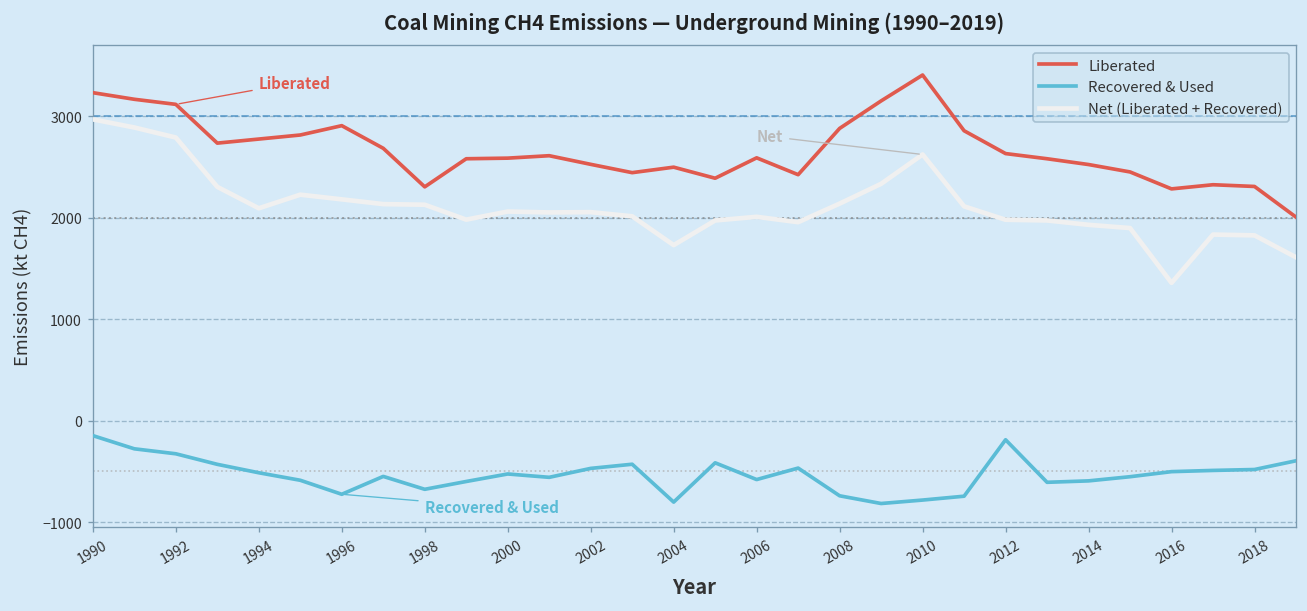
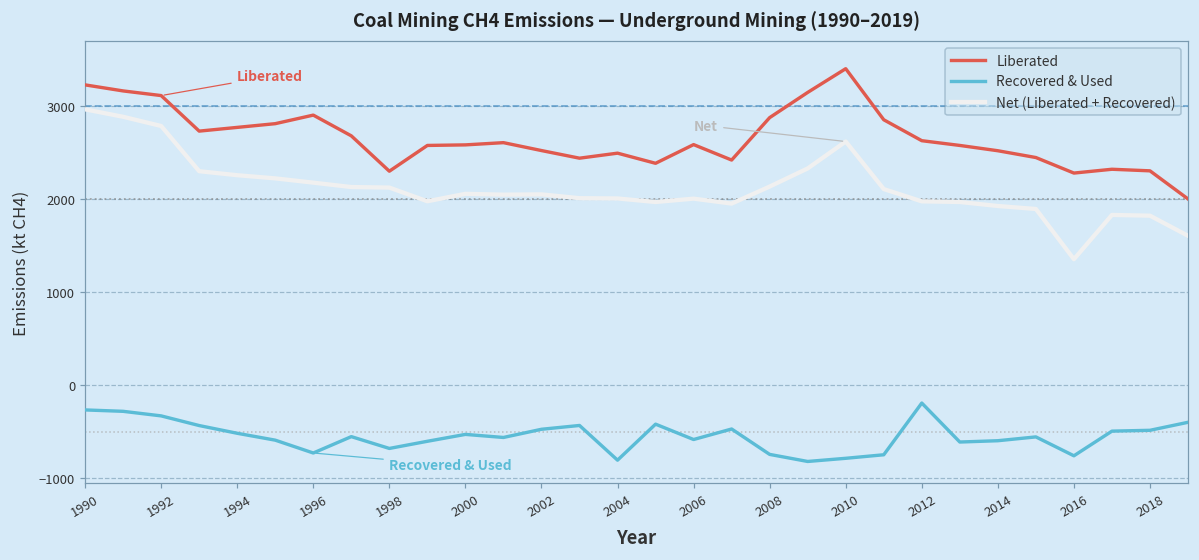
  {
    "Liberated": {
      "1990": 3200,
      "1992": 3100,
      "1994": 2800,
      "1996": 2900,
      "1998": 2300,
      "2000": 2600,
      "2002": 2500,
      "2004": 2500,
      "2006": 2600,
      "2008": 2900,
      "2010": 3400,
      "2012": 2600,
      "2014": 2500,
      "2016": 2300,
      "2018": 2300
    },
    "Recovered & Used": {
-     "1990": -100,
+     "1990": -300,
      "1992": -300,
      "1994": -500,
      "1996": -700,
      "1998": -700,
      "2000": -500,
      "2002": -500,
      "2004": -800,
      "2006": -600,
      "2008": -700,
      "2010": -800,
      "2012": -200,
      "2014": -600,
-     "2016": -500,
+     "2016": -800,
      "2018": -500
    },
    "Net (Liberated + Recovered)": {
      "1990": 3000,
      "1992": 2800,
-     "1994": 2100,
+     "1994": 2300,
      "1996": 2200,
      "1998": 2100,
      "2000": 2100,
      "2002": 2100,
-     "2004": 1700,
+     "2004": 2000,
      "2006": 2000,
      "2008": 2100,
      "2010": 2600,
      "2012": 2000,
      "2014": 1900,
      "2016": 1400,
      "2018": 1800
    }
  }
